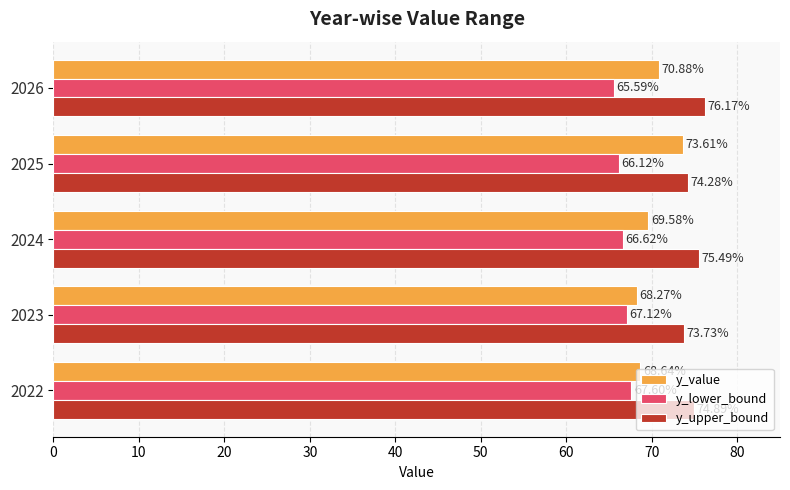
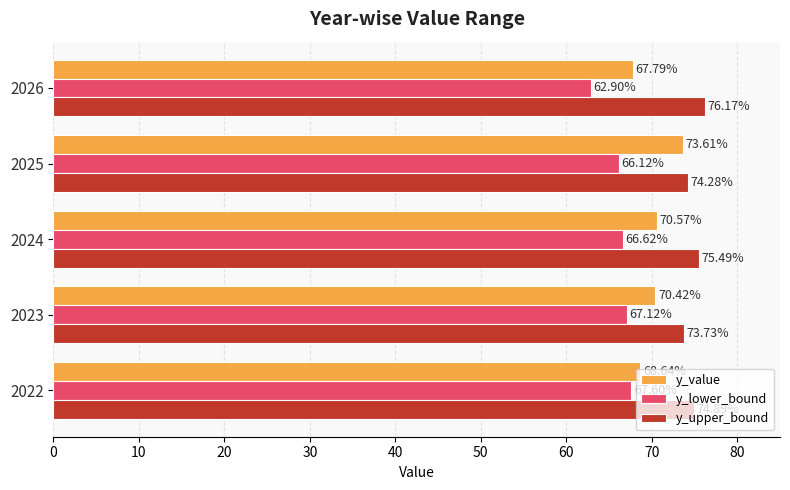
  {
    "y_value": {
-     "2026": "70.88%",
+     "2026": "67.79%",
      "2025": "73.61%",
-     "2024": "69.58%",
-     "2023": "68.27%"
+     "2024": "70.57%",
+     "2023": "70.42%"
    },
    "y_lower_bound": {
-     "2026": "65.59%",
+     "2026": "62.90%",
      "2025": "66.12%",
      "2024": "66.62%",
      "2023": "67.12%"
    },
    "y_upper_bound": {
      "2026": "76.17%",
      "2025": "74.28%",
      "2024": "75.49%",
      "2023": "73.73%"
    }
  }
